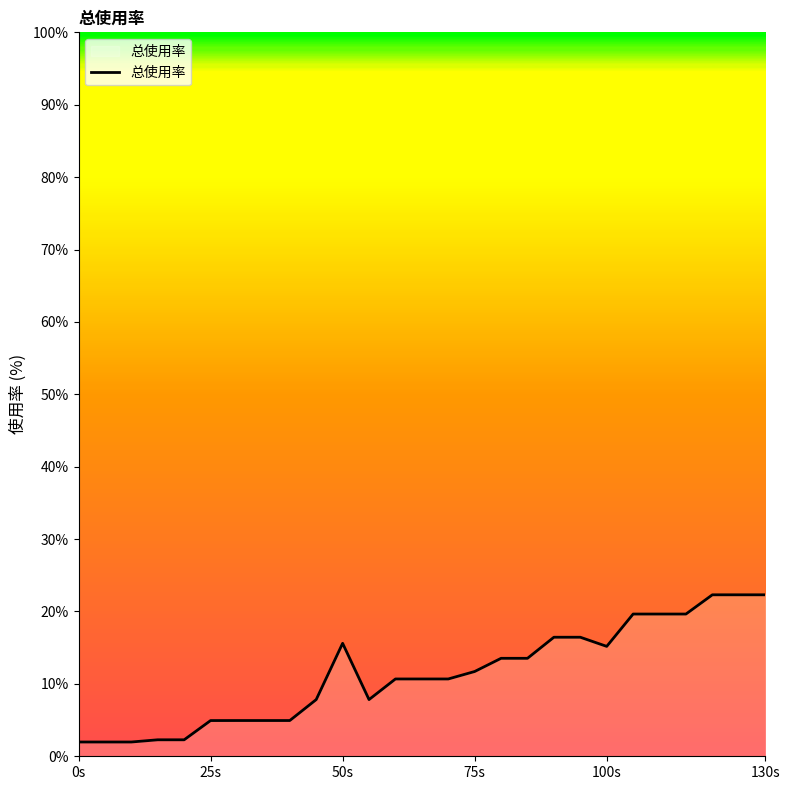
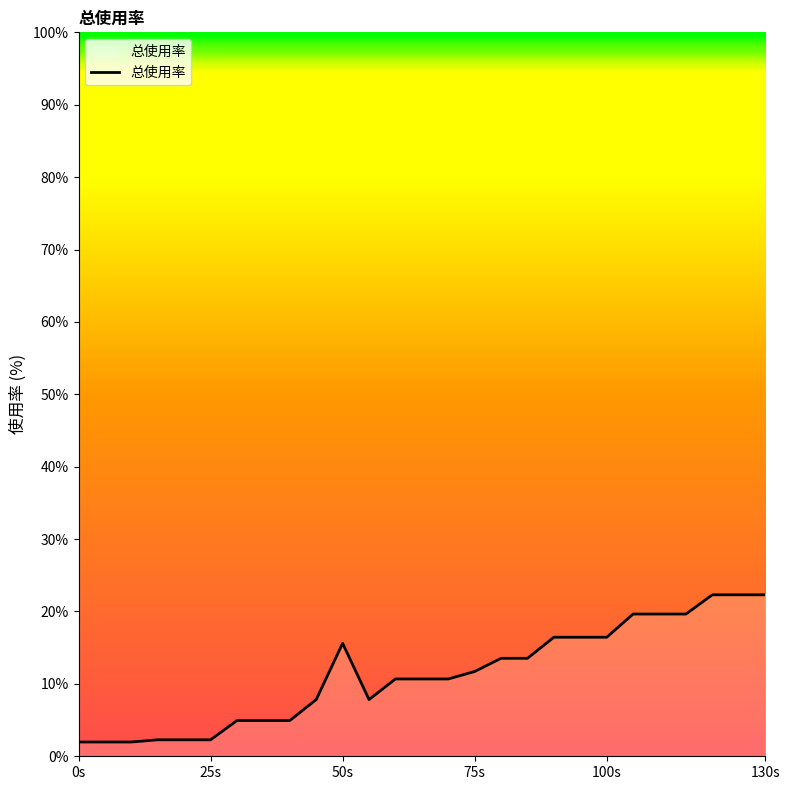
  {
    "0s": "2%",
-   "25s": "5%",
+   "25s": "2%",
    "50s": "16%",
    "75s": "12%",
-   "100s": "15%",
+   "100s": "16%",
    "130s": "22%"
  }
